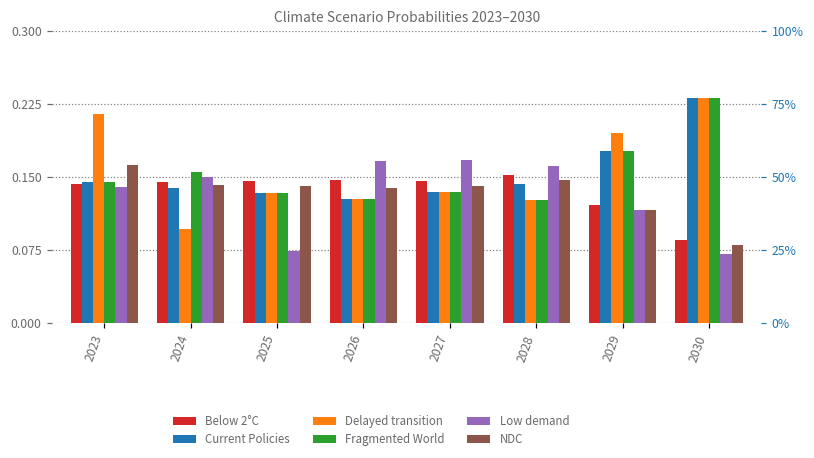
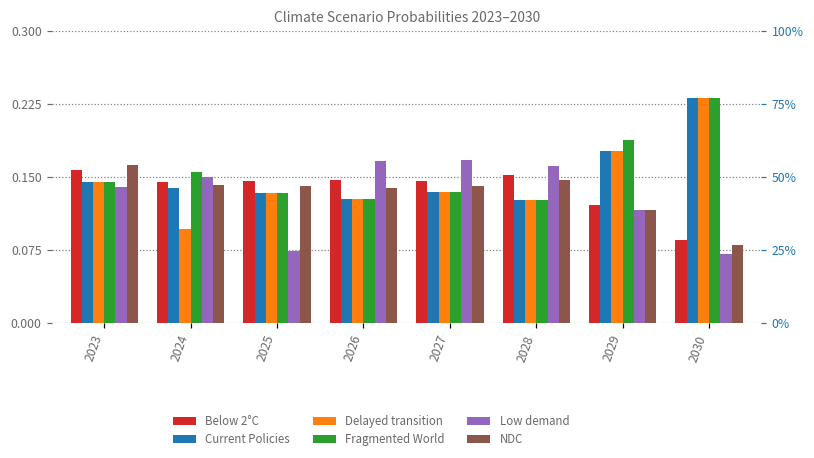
  {
    "Below 2°C": {
-     "2023": 0.14,
+     "2023": 0.16,
      "2024": 0.14,
      "2025": 0.15,
      "2026": 0.15,
      "2027": 0.15,
      "2028": 0.15,
      "2029": 0.12,
      "2030": 0.08
    },
    "Current Policies": {
      "2023": 0.15,
      "2024": 0.14,
      "2025": 0.13,
      "2026": 0.13,
      "2027": 0.13,
-     "2028": 0.14,
+     "2028": 0.13,
      "2029": 0.18,
      "2030": 0.23
    },
    "Delayed transition": {
-     "2023": 0.22,
+     "2023": 0.15,
      "2024": 0.10,
      "2025": 0.13,
      "2026": 0.13,
      "2027": 0.13,
      "2028": 0.13,
-     "2029": 0.19,
+     "2029": 0.18,
      "2030": 0.23
    },
    "Fragmented World": {
      "2023": 0.15,
      "2024": 0.15,
      "2025": 0.13,
      "2026": 0.13,
      "2027": 0.13,
      "2028": 0.13,
-     "2029": 0.18,
+     "2029": 0.19,
      "2030": 0.23
    },
    "Low demand": {
      "2023": 0.14,
      "2024": 0.15,
      "2025": 0.07,
      "2026": 0.17,
      "2027": 0.17,
      "2028": 0.16,
      "2029": 0.12,
      "2030": 0.07
    },
    "NDC": {
      "2023": 0.16,
      "2024": 0.14,
      "2025": 0.14,
      "2026": 0.14,
      "2027": 0.14,
      "2028": 0.15,
      "2029": 0.12,
      "2030": 0.08
    }
  }
